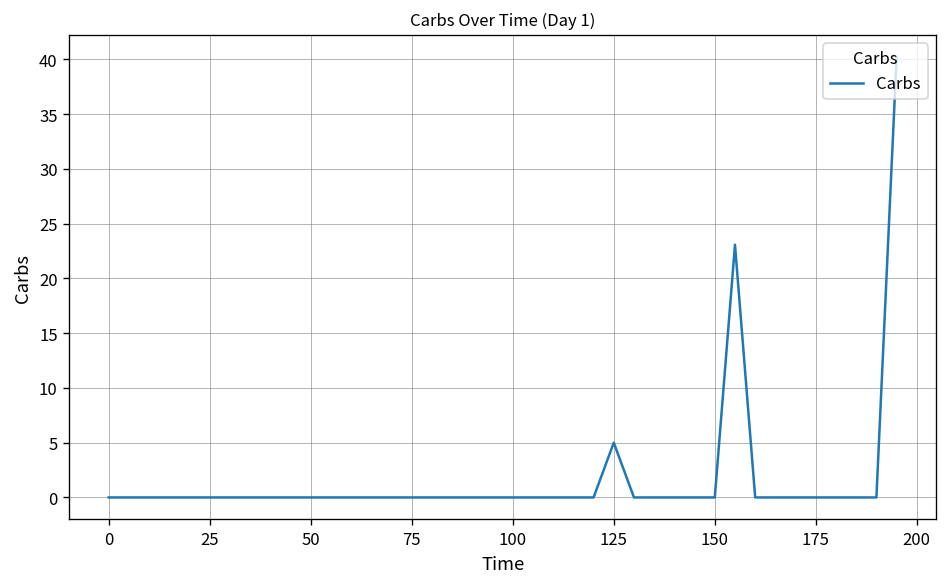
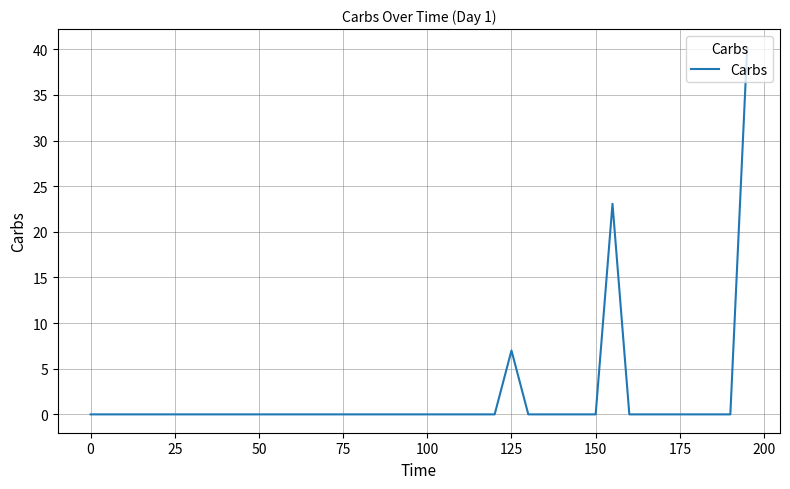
  {
    "0": 0,
    "25": 0,
    "50": 0,
    "75": 0,
    "100": 0,
-   "125": 5,
+   "125": 7,
    "150": 0,
    "175": 0
  }
